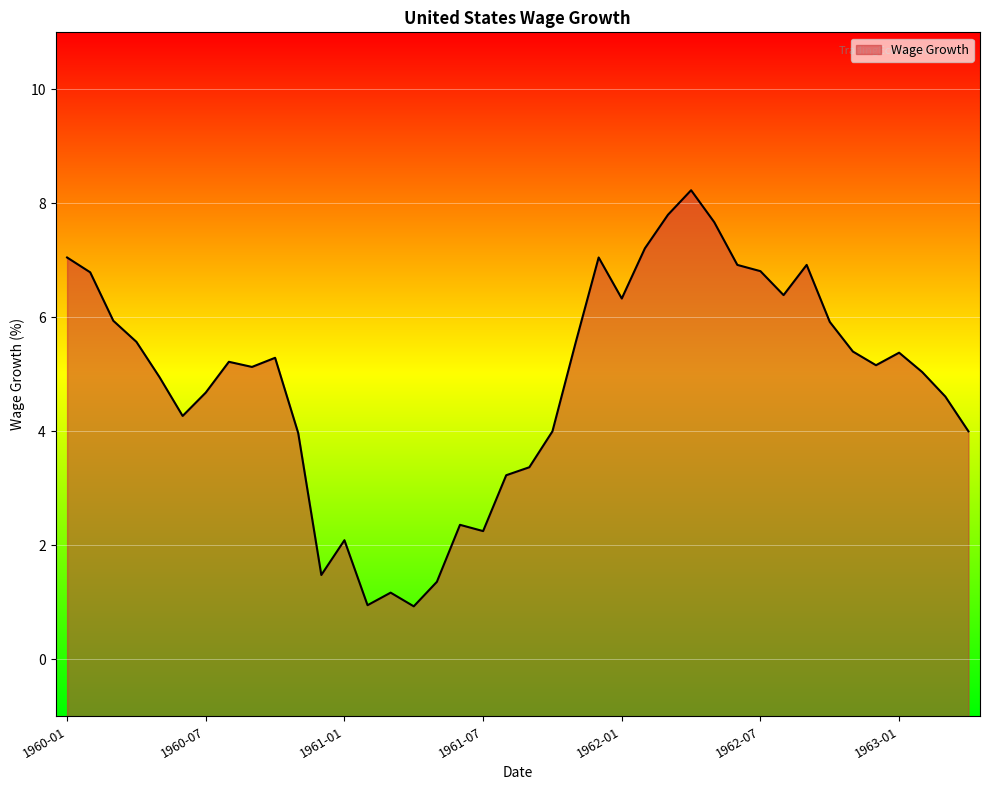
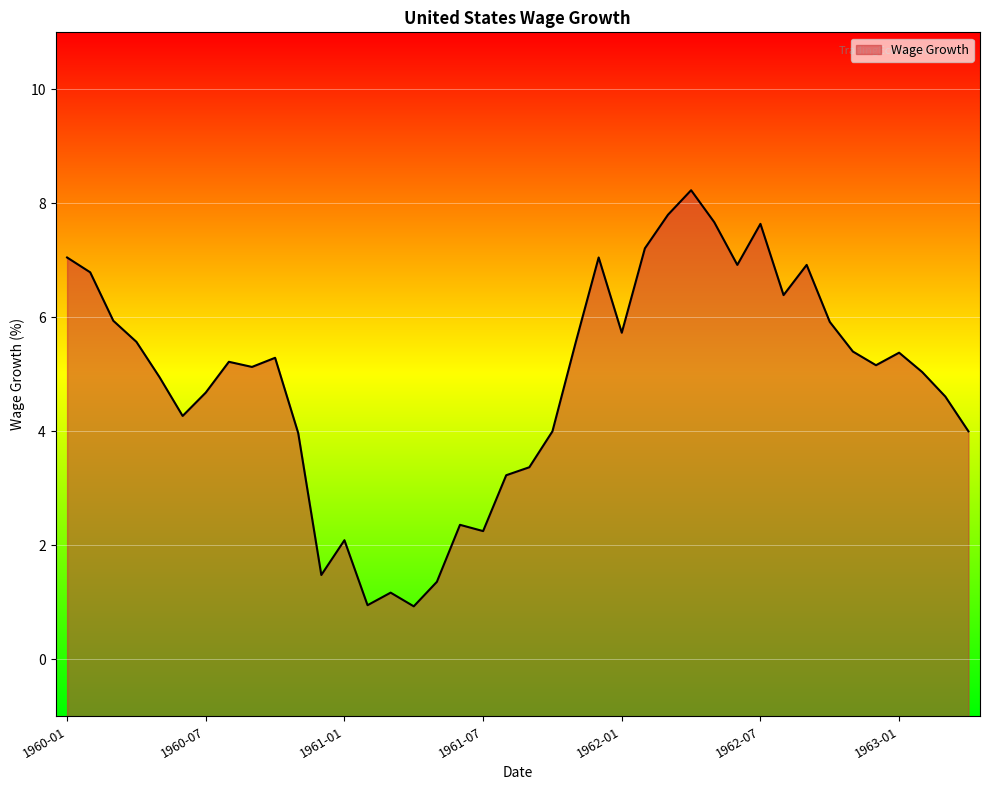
  {
    "1960-01": 7.1,
    "1960-07": 4.7,
    "1961-01": 2.1,
    "1961-07": 2.3,
-   "1962-01": 6.3,
-   "1962-07": 6.8,
+   "1962-01": 5.7,
+   "1962-07": 7.6,
    "1963-01": 5.4
  }
